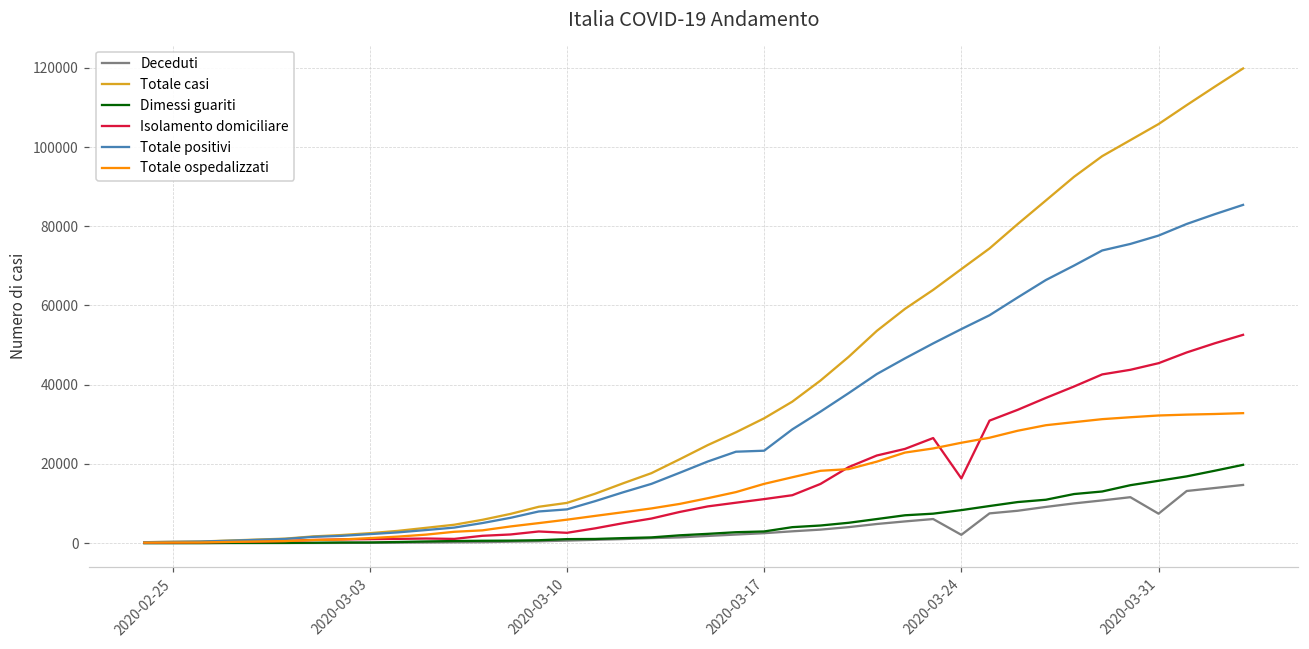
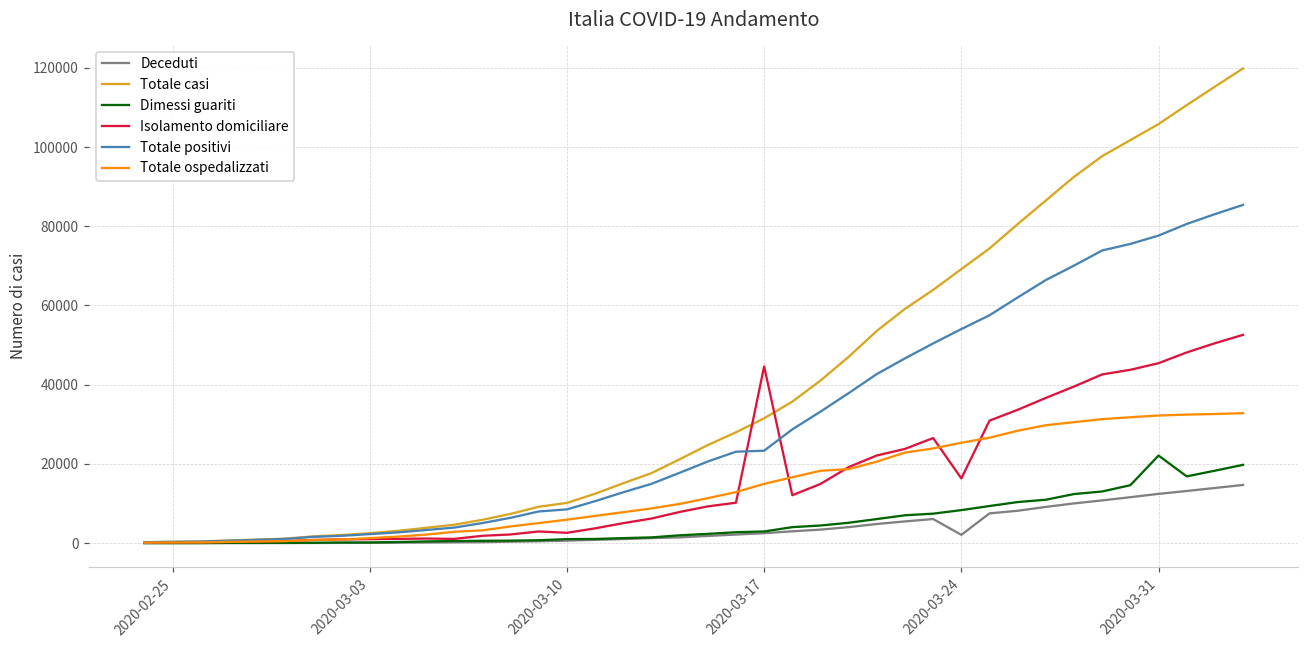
  {
    "Deceduti": {
      "2020-03-24": 2000,
-     "2020-03-31": 7000
+     "2020-03-31": 12000
    },
    "Dimessi guariti": {
      "2020-03-24": 8000,
-     "2020-03-31": 16000
+     "2020-03-31": 22000
    },
    "Isolamento domiciliare": {
      "2020-03-10": 3000,
-     "2020-03-17": 11000,
+     "2020-03-17": 45000,
      "2020-03-24": 16000,
      "2020-03-31": 45000
    },
    "Totale positivi": {
      "2020-03-10": 9000,
      "2020-03-17": 23000,
      "2020-03-24": 54000,
      "2020-03-31": 78000
    }
  }
